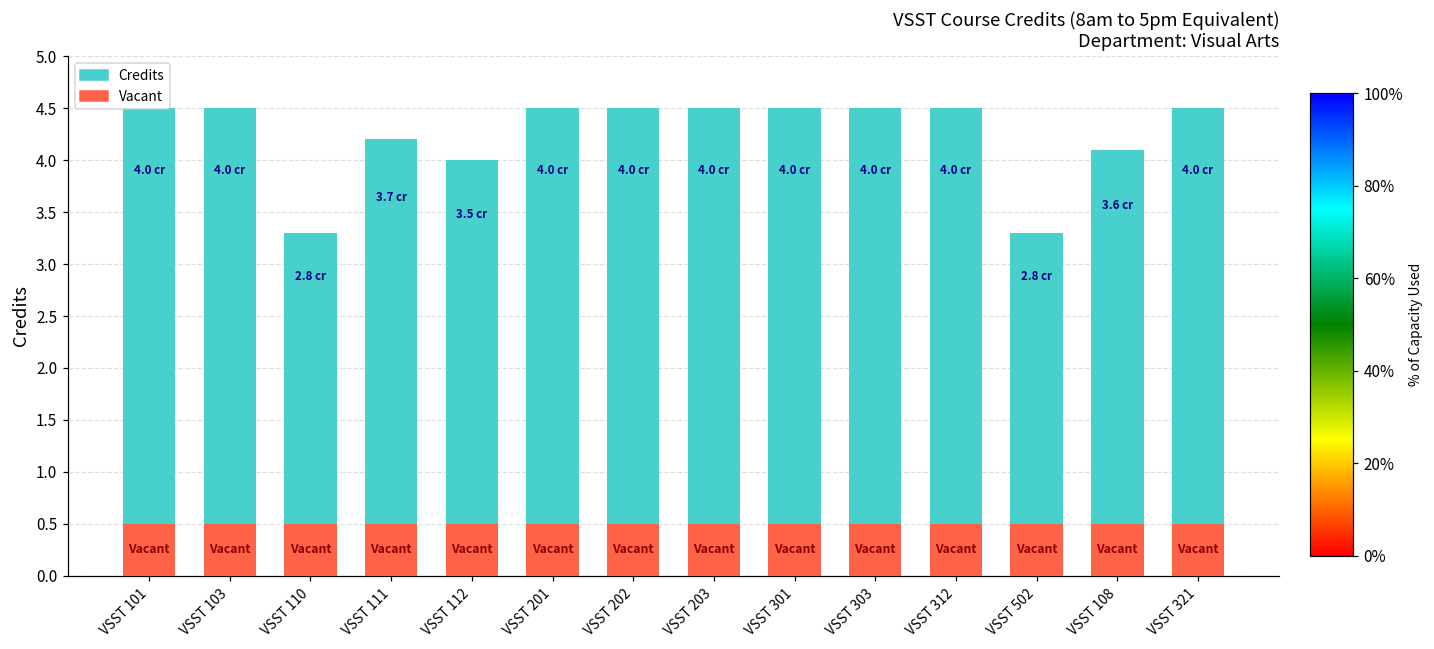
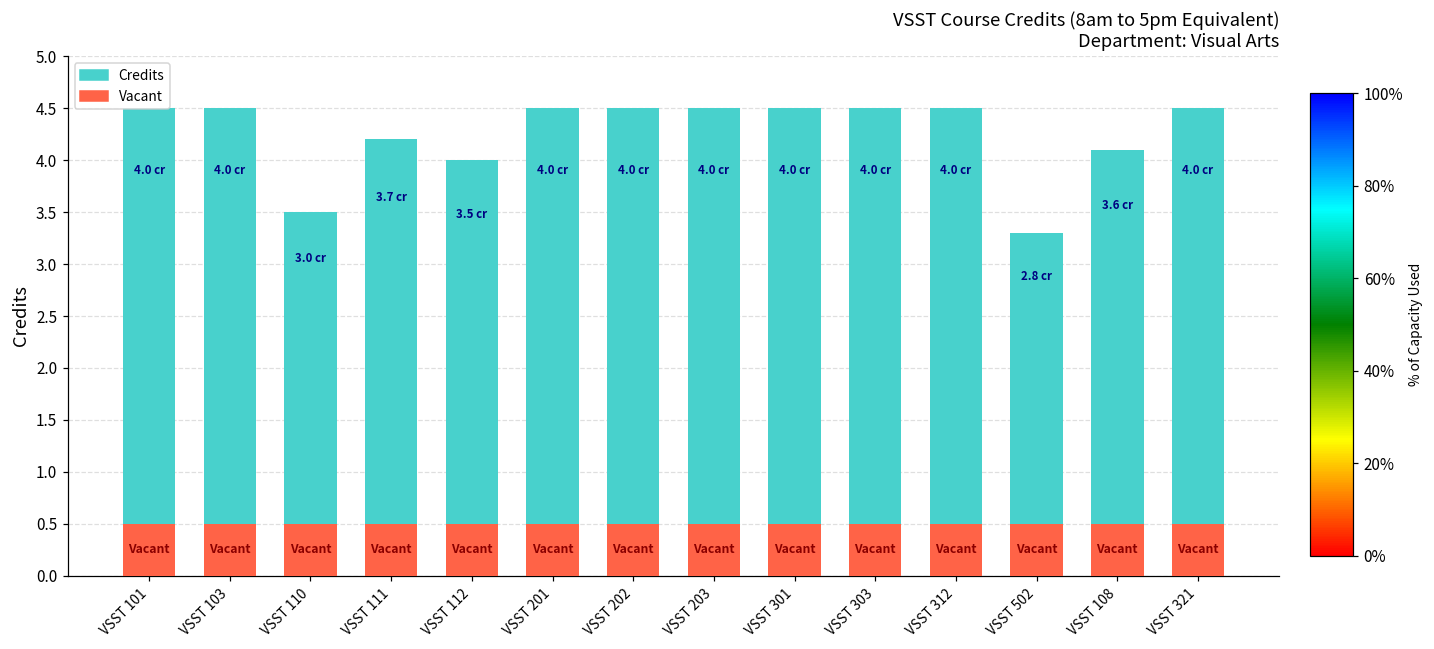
  {
    "Vacant": {
      "VSST 101": 0.5,
      "VSST 103": 0.5,
      "VSST 110": 0.5,
      "VSST 111": 0.5,
      "VSST 112": 0.5,
      "VSST 201": 0.5,
      "VSST 202": 0.5,
      "VSST 203": 0.5,
      "VSST 301": 0.5,
      "VSST 303": 0.5,
      "VSST 312": 0.5,
      "VSST 502": 0.5,
      "VSST 108": 0.5,
      "VSST 321": 0.5
    },
    "Credits": {
      "VSST 103": 4.0,
-     "VSST 110": 2.8,
+     "VSST 110": 3.0,
      "VSST 111": 3.7,
      "VSST 112": 3.5,
      "VSST 201": 4.0,
      "VSST 202": 4.0,
      "VSST 203": 4.0,
      "VSST 301": 4.0,
      "VSST 303": 4.0,
      "VSST 312": 4.0,
      "VSST 502": 2.8,
      "VSST 108": 3.6,
      "VSST 321": 4.0
    }
  }
